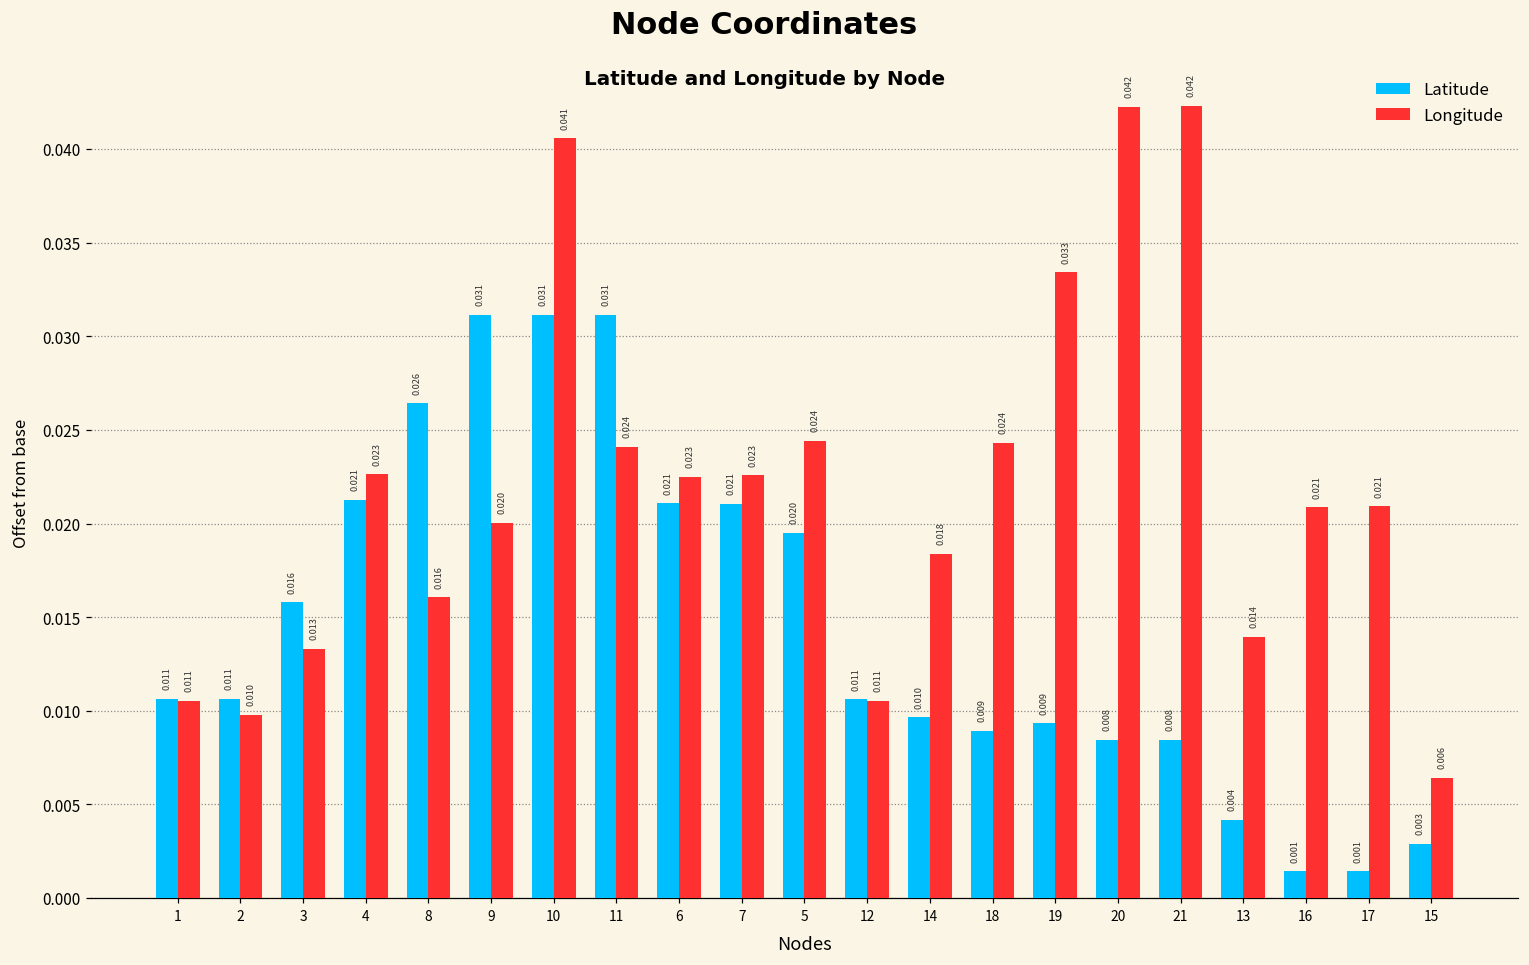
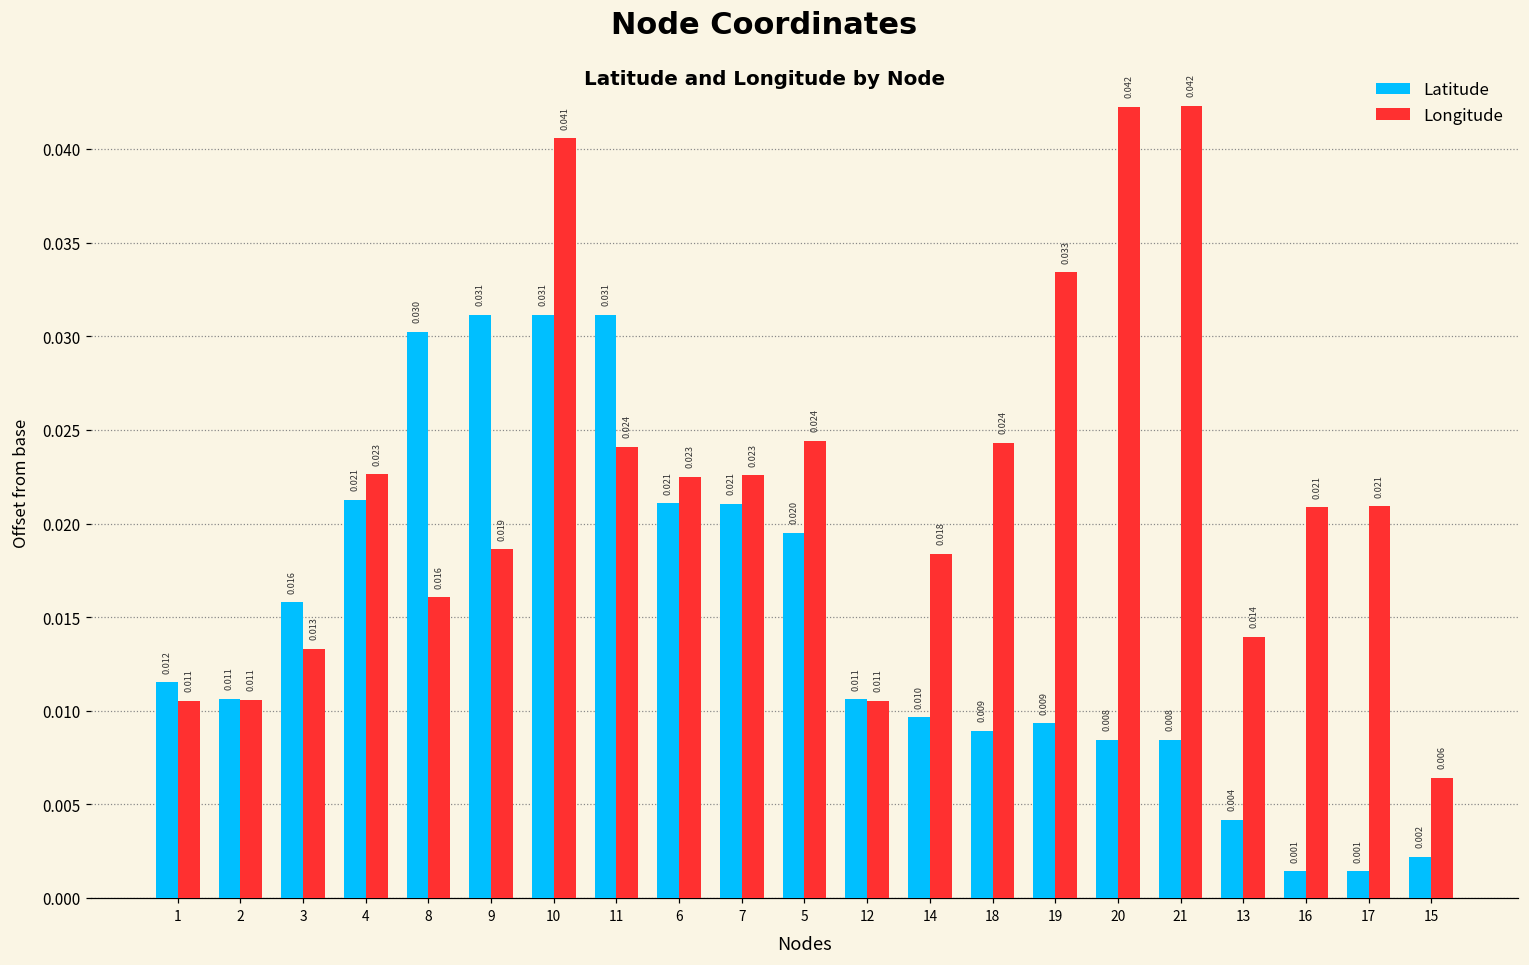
  {
    "Latitude": {
-     "1": 0.011,
+     "1": 0.012,
      "2": 0.011,
      "3": 0.016,
      "4": 0.021,
-     "8": 0.026,
+     "8": 0.030,
      "9": 0.031,
      "10": 0.031,
      "11": 0.031,
      "6": 0.021,
      "7": 0.021,
      "5": 0.020,
      "12": 0.011,
      "14": 0.010,
      "18": 0.009,
      "19": 0.009,
      "20": 0.008,
      "21": 0.008,
      "13": 0.004,
      "16": 0.001,
      "17": 0.001,
-     "15": 0.003
+     "15": 0.002
    },
    "Longitude": {
      "1": 0.011,
-     "2": 0.010,
+     "2": 0.011,
      "3": 0.013,
      "4": 0.023,
      "8": 0.016,
-     "9": 0.020,
+     "9": 0.019,
      "10": 0.041,
      "11": 0.024,
      "6": 0.023,
      "7": 0.023,
      "5": 0.024,
      "12": 0.011,
      "14": 0.018,
      "18": 0.024,
      "19": 0.033,
      "20": 0.042,
      "21": 0.042,
      "13": 0.014,
      "16": 0.021,
      "17": 0.021,
      "15": 0.006
    }
  }
